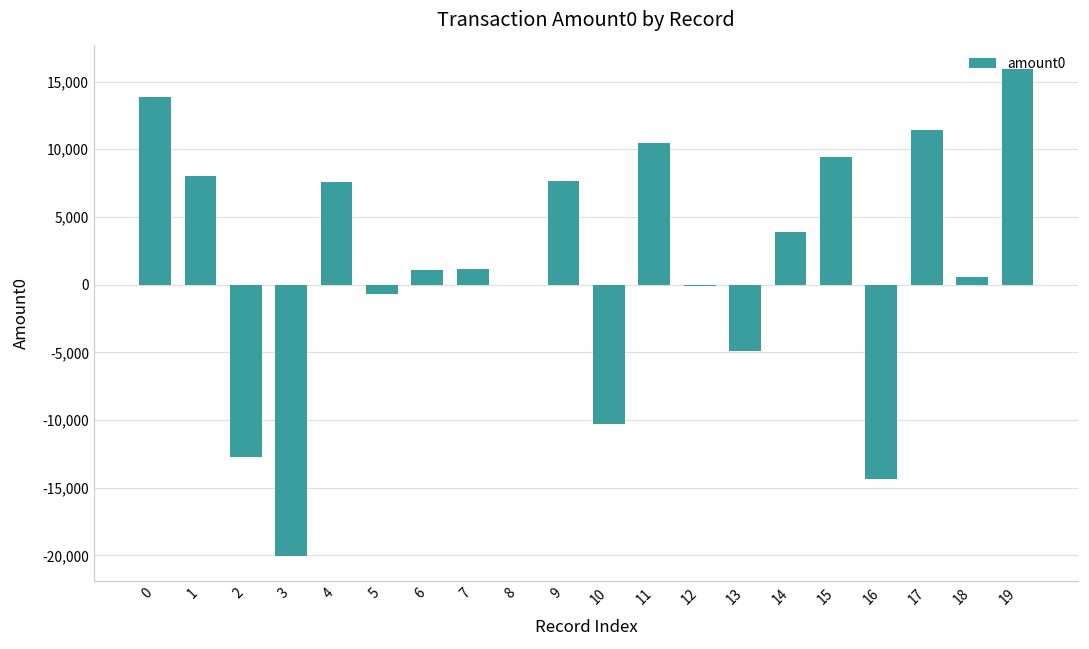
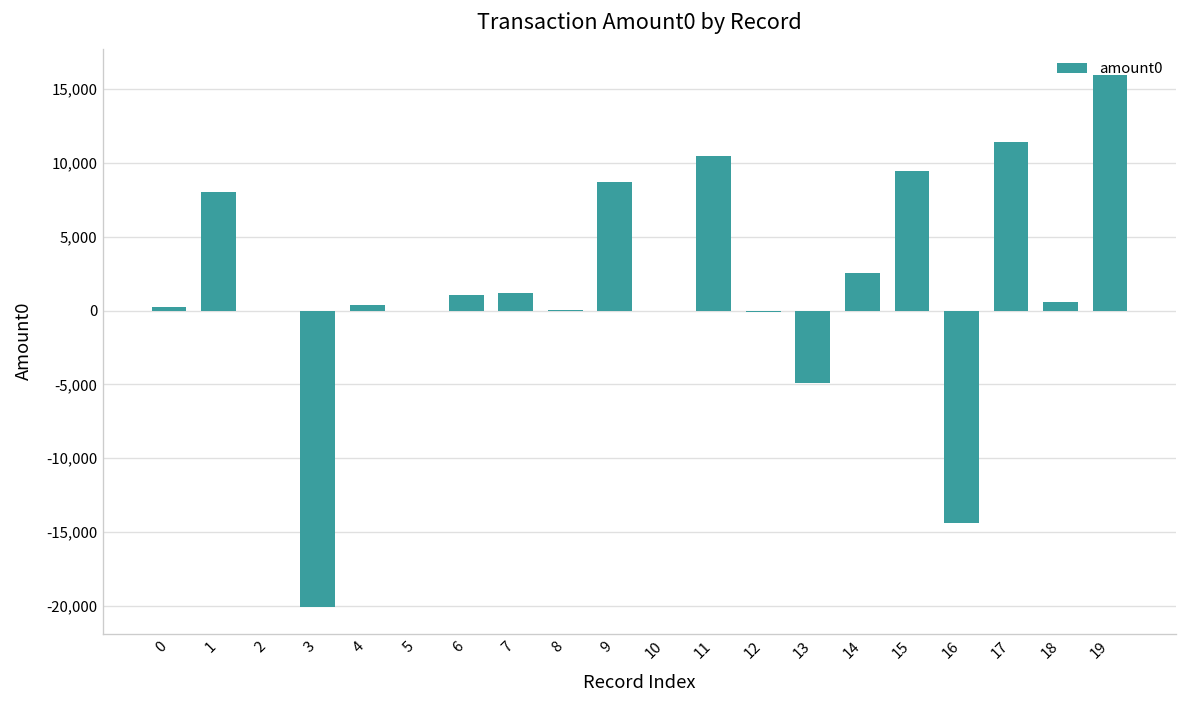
  {
-   "0": "13,800",
+   "0": "300",
    "1": "8,000",
-   "2": "-12,700",
+   "2": "0",
    "3": "-20,100",
-   "4": "7,600",
-   "5": "-700",
+   "4": "400",
+   "5": "0",
    "6": "1,100",
    "7": "1,200",
-   "9": "7,600",
-   "10": "-10,300",
+   "9": "8,700",
+   "10": "0",
    "11": "10,500",
    "13": "-4,900",
-   "14": "3,900",
+   "14": "2,600",
    "15": "9,400",
    "16": "-14,400",
    "17": "11,400",
    "18": "600",
    "19": "15,900"
  }
